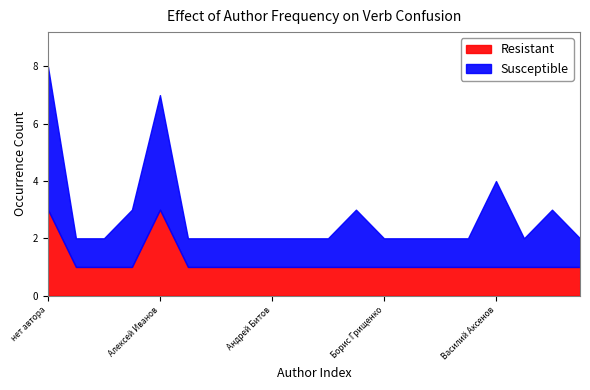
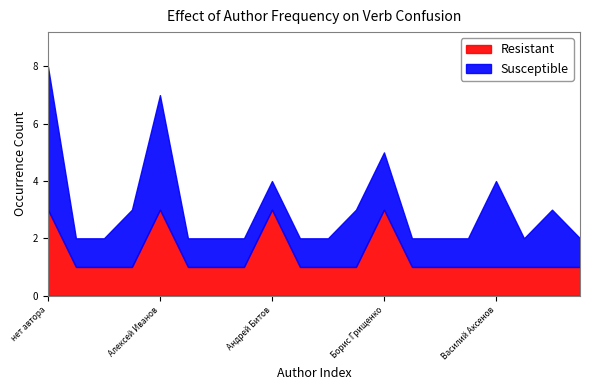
  {
    "Resistant": {
      "нет автора": 3,
      "Алексей Иванов": 3,
-     "Андрей Битов": 1,
-     "Борис Грищенко": 1,
+     "Андрей Битов": 3,
+     "Борис Грищенко": 3,
      "Василий Аксенов": 1
    },
    "Susceptible": {
      "нет автора": 5,
      "Алексей Иванов": 4,
      "Андрей Битов": 1,
-     "Борис Грищенко": 1,
+     "Борис Грищенко": 2,
      "Василий Аксенов": 3
    }
  }
